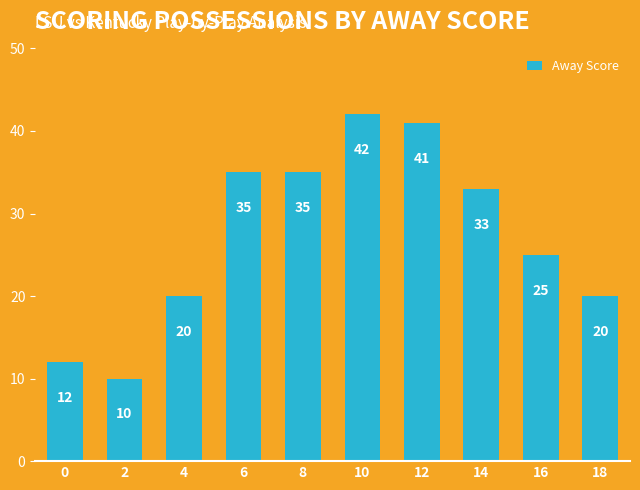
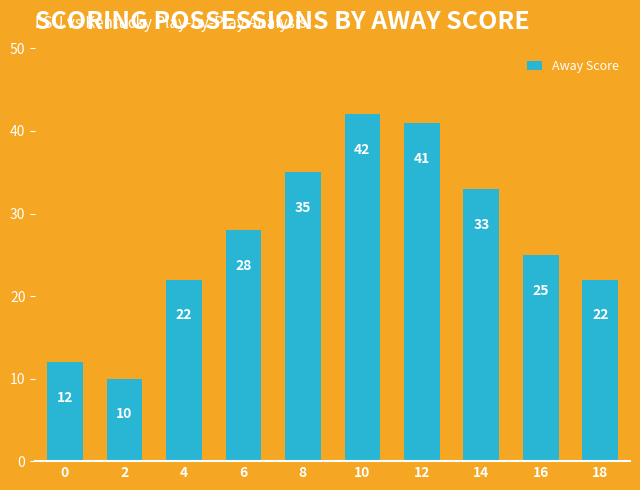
  {
    "0": 12,
    "2": 10,
-   "4": 20,
-   "6": 35,
+   "4": 22,
+   "6": 28,
    "8": 35,
    "10": 42,
    "12": 41,
    "14": 33,
    "16": 25,
-   "18": 20
+   "18": 22
  }
